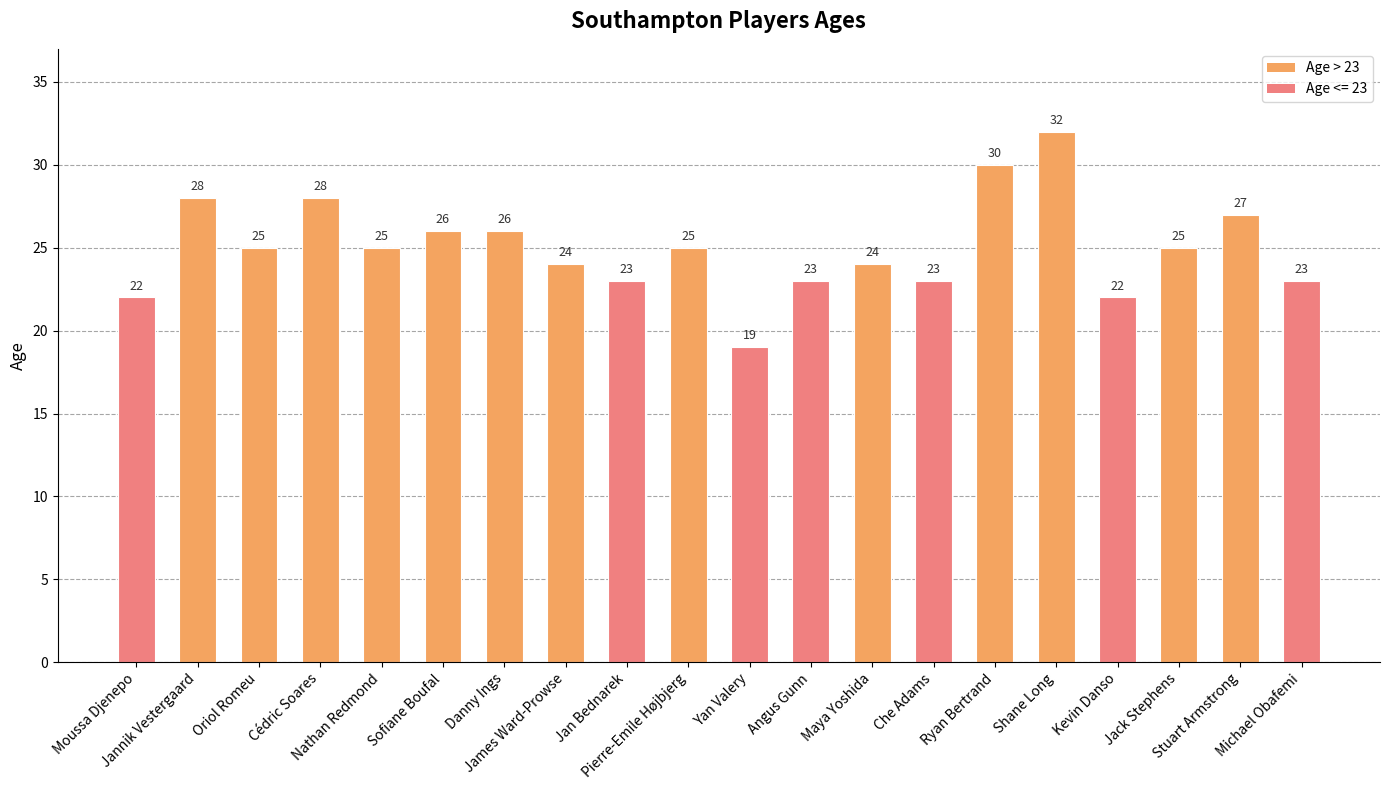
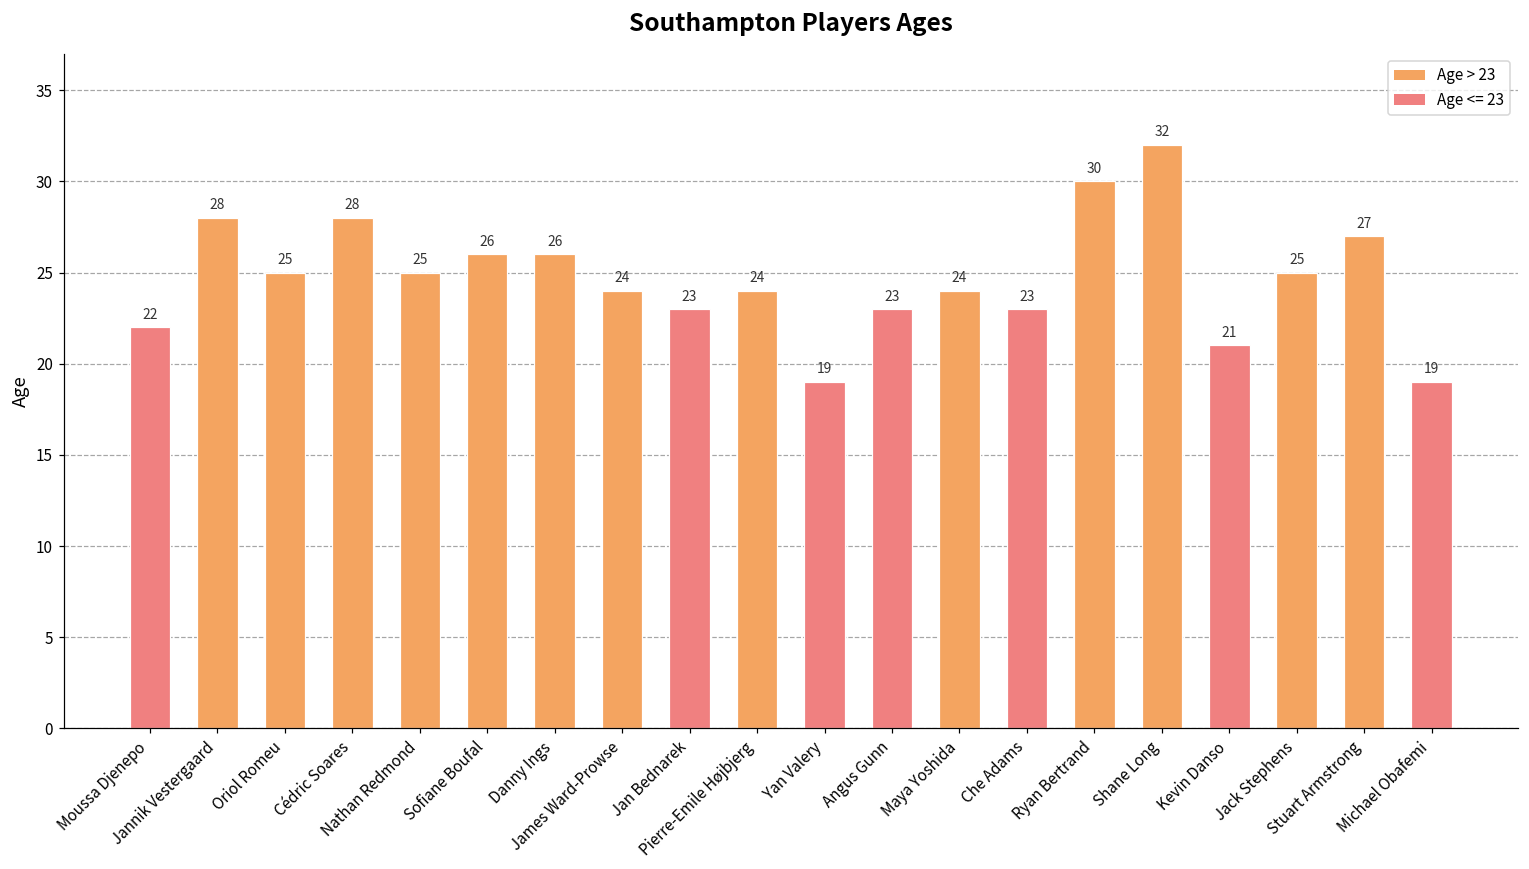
  {
    "Moussa Djenepo": 22,
    "Jannik Vestergaard": 28,
    "Oriol Romeu": 25,
    "Cédric Soares": 28,
    "Nathan Redmond": 25,
    "Sofiane Boufal": 26,
    "Danny Ings": 26,
    "James Ward-Prowse": 24,
    "Jan Bednarek": 23,
-   "Pierre-Emile Højbjerg": 25,
+   "Pierre-Emile Højbjerg": 24,
    "Yan Valery": 19,
    "Angus Gunn": 23,
    "Maya Yoshida": 24,
    "Che Adams": 23,
    "Ryan Bertrand": 30,
    "Shane Long": 32,
-   "Kevin Danso": 22,
+   "Kevin Danso": 21,
    "Jack Stephens": 25,
    "Stuart Armstrong": 27,
-   "Michael Obafemi": 23
+   "Michael Obafemi": 19
  }
